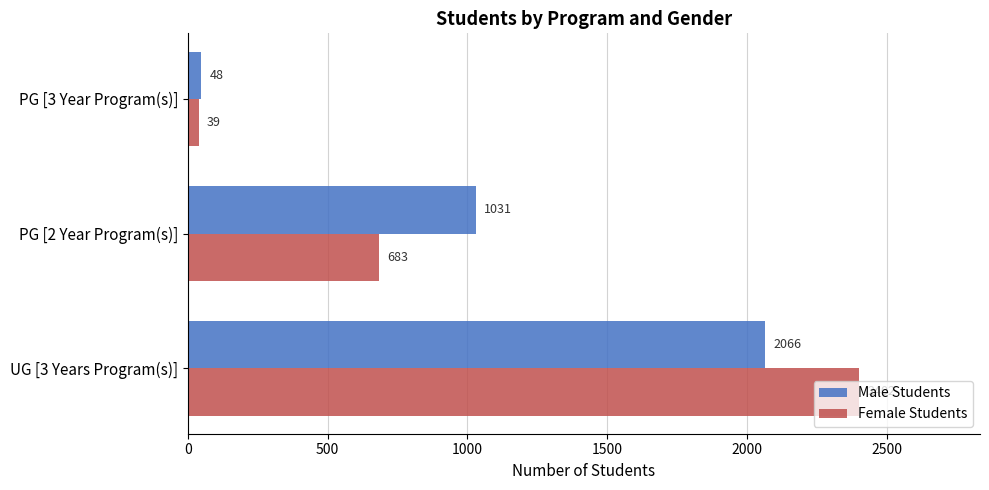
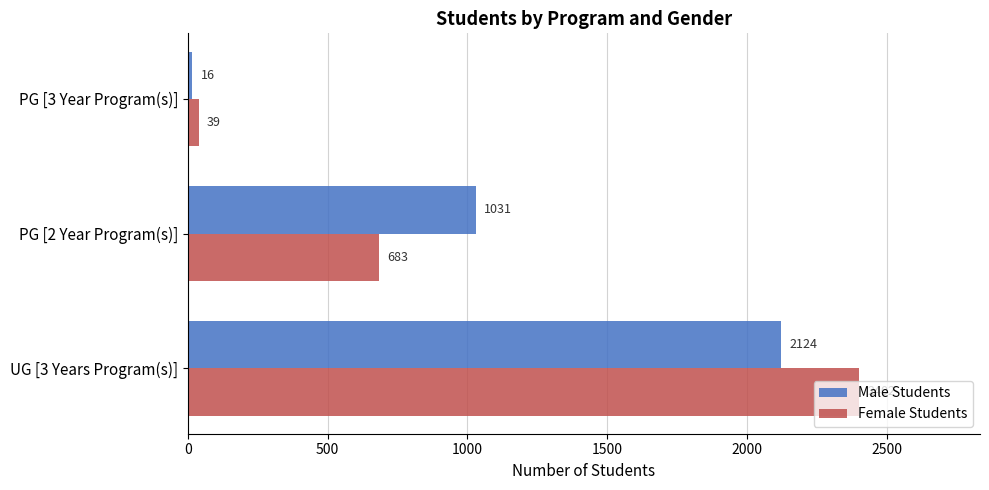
  {
    "Male Students": {
-     "PG [3 Year Program(s)]": 48,
+     "PG [3 Year Program(s)]": 16,
      "PG [2 Year Program(s)]": 1031,
-     "UG [3 Years Program(s)]": 2066
+     "UG [3 Years Program(s)]": 2124
    },
    "Female Students": {
      "PG [3 Year Program(s)]": 39,
      "PG [2 Year Program(s)]": 683
    }
  }
